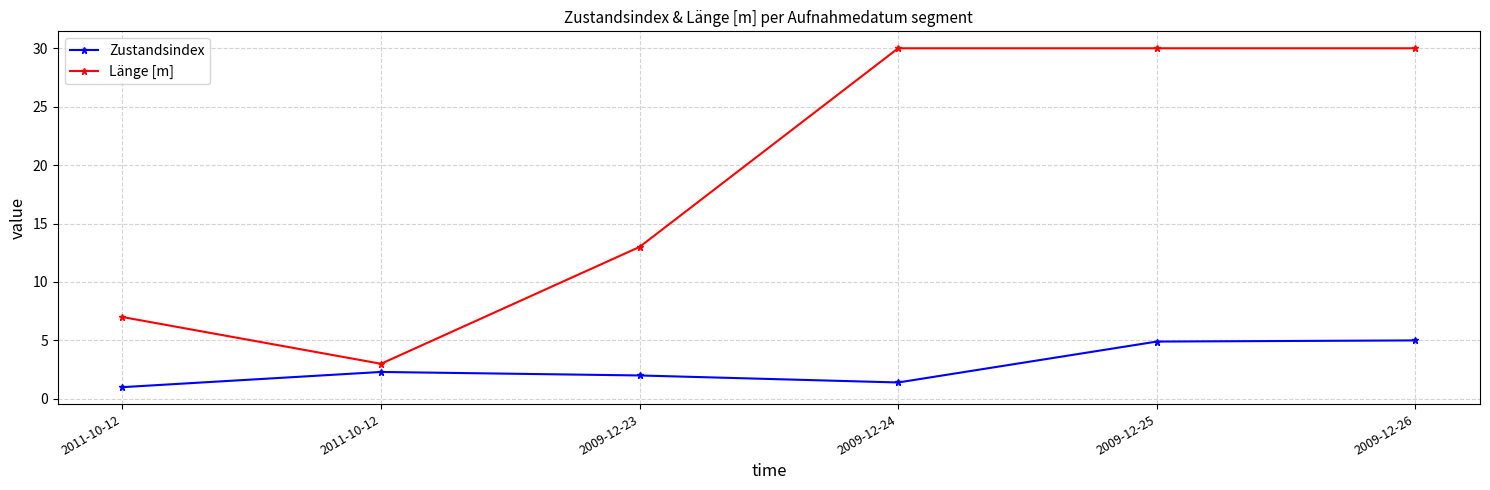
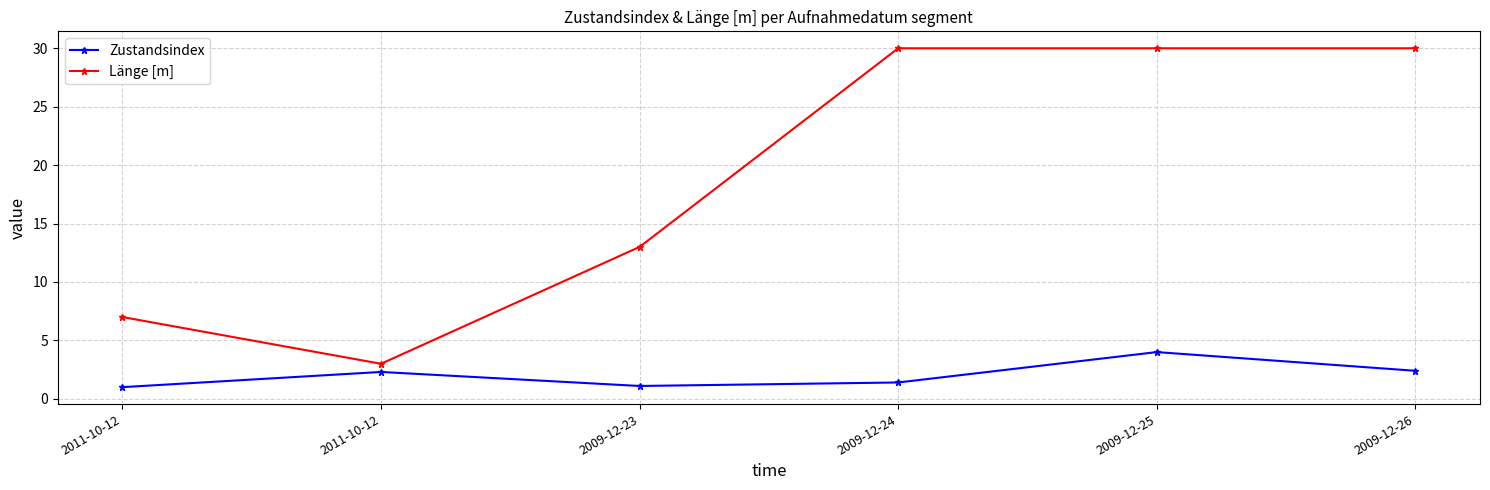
  {
    "Zustandsindex": {
-     "2009-12-23": 2.0,
+     "2009-12-23": 1.1,
      "2009-12-24": 1.4,
-     "2009-12-25": 4.9,
-     "2009-12-26": 5.0
+     "2009-12-25": 4.0,
+     "2009-12-26": 2.4
    },
    "Länge [m]": {
      "2009-12-23": 13.0,
      "2009-12-24": 30.0,
      "2009-12-25": 30.0,
      "2009-12-26": 30.0
    }
  }
